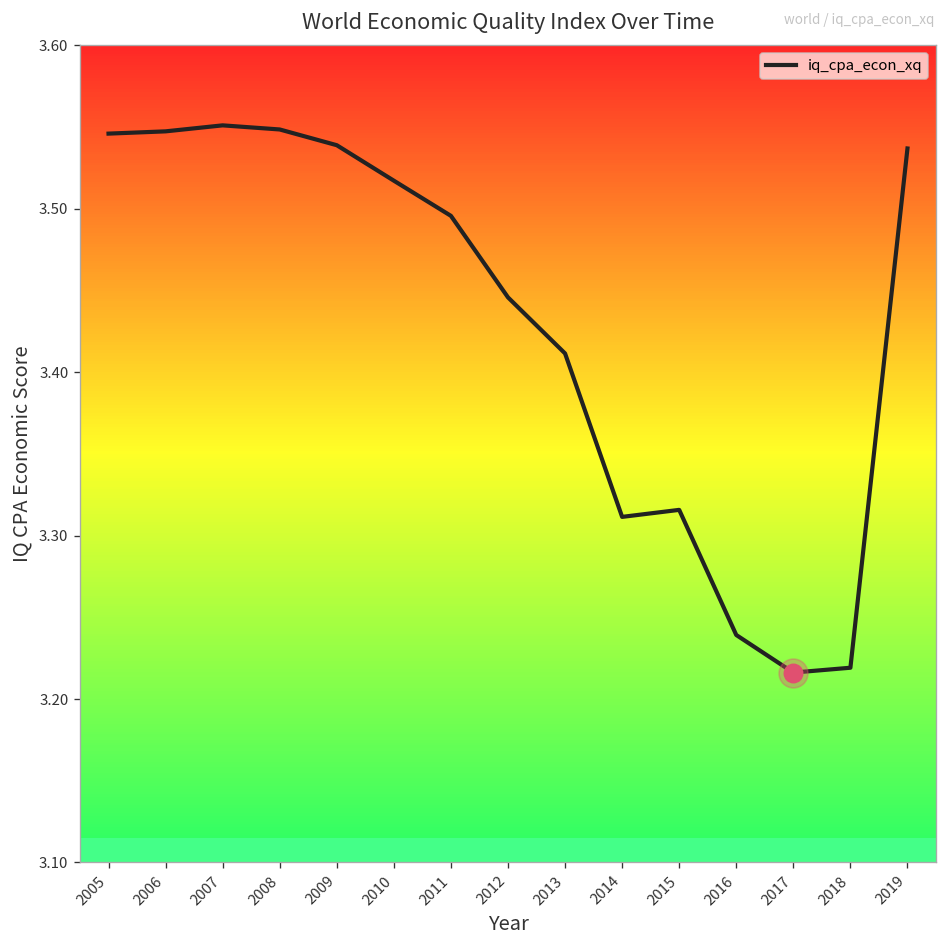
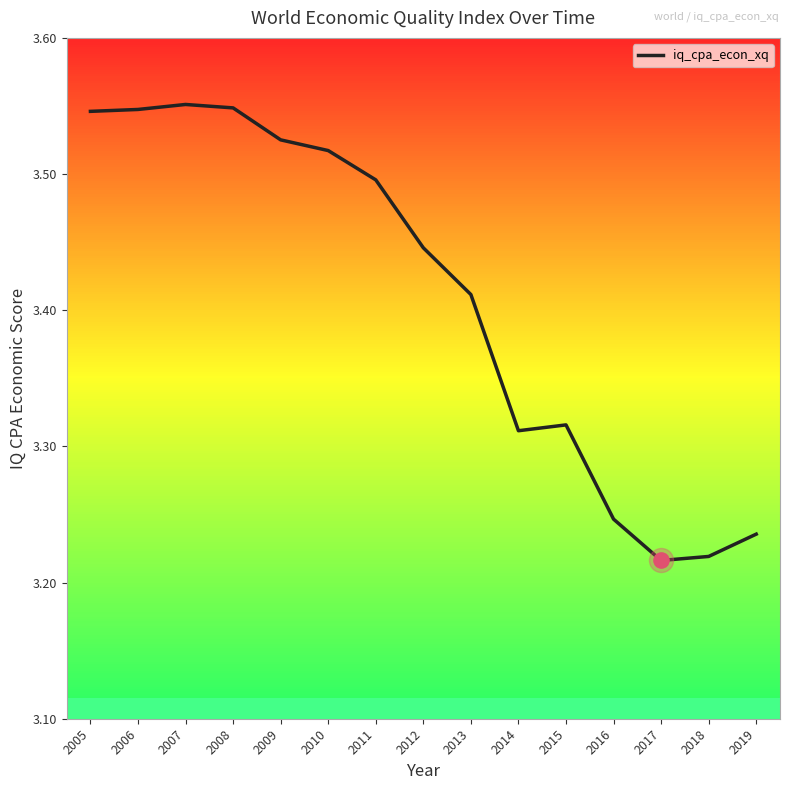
  {
    "iq_cpa_econ_xq": {
      "2005": 3.546,
      "2006": 3.547,
      "2007": 3.551,
      "2008": 3.549,
-     "2009": 3.539,
+     "2009": 3.525,
      "2010": 3.517,
      "2011": 3.496,
      "2012": 3.446,
      "2013": 3.412,
      "2014": 3.312,
      "2015": 3.316,
-     "2016": 3.239,
+     "2016": 3.247,
      "2018": 3.219,
-     "2019": 3.537
+     "2019": 3.236
    }
  }
